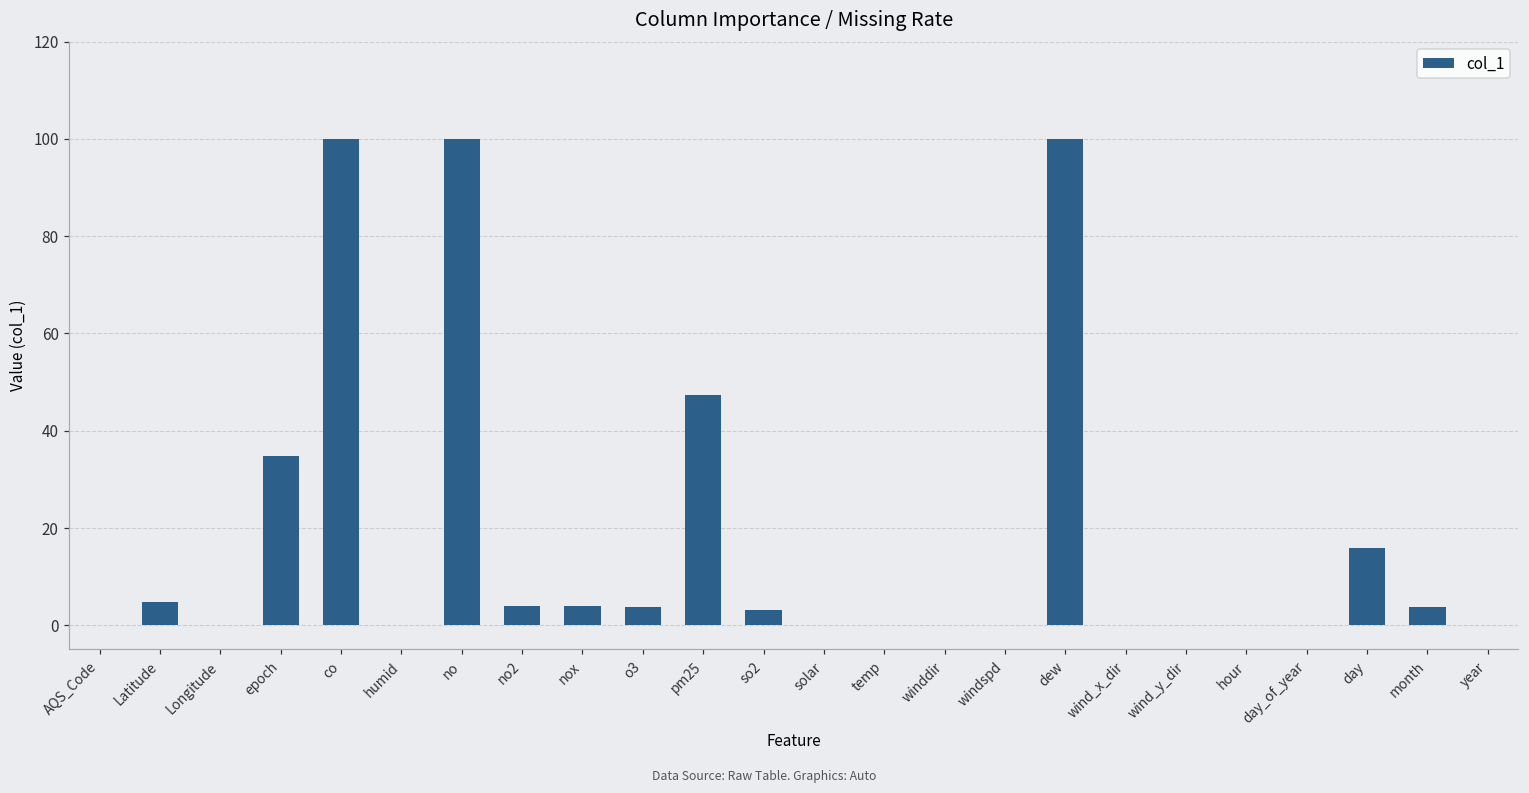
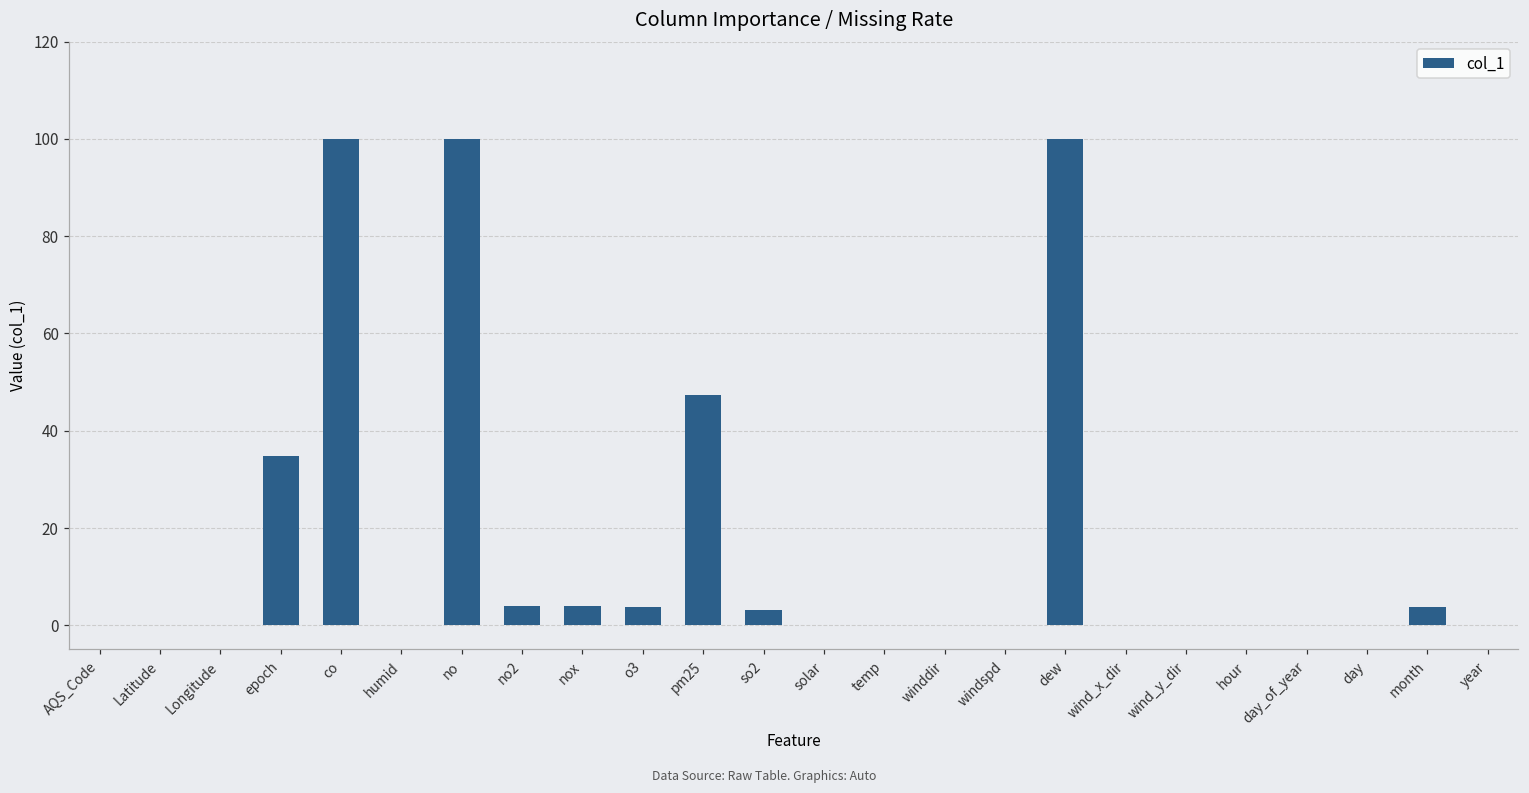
  {
    "AQS_Code": 0,
-   "Latitude": 5,
+   "Latitude": 0,
    "Longitude": 0,
    "epoch": 35,
    "co": 100,
    "no": 100,
    "no2": 4,
    "nox": 4,
    "o3": 4,
    "pm25": 47,
    "so2": 3,
    "solar": 0,
    "dew": 100,
    "hour": 0,
    "day_of_year": 0,
-   "day": 16,
+   "day": 0,
    "month": 4,
    "year": 0
  }
